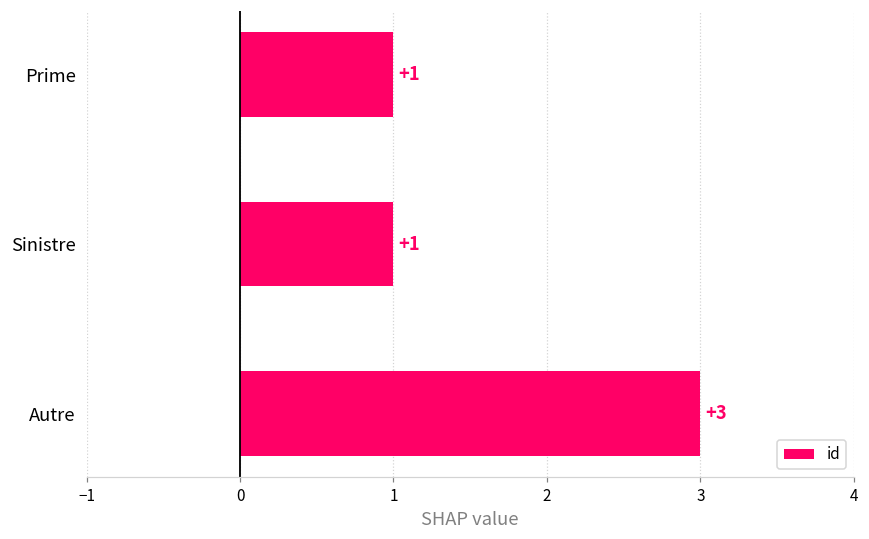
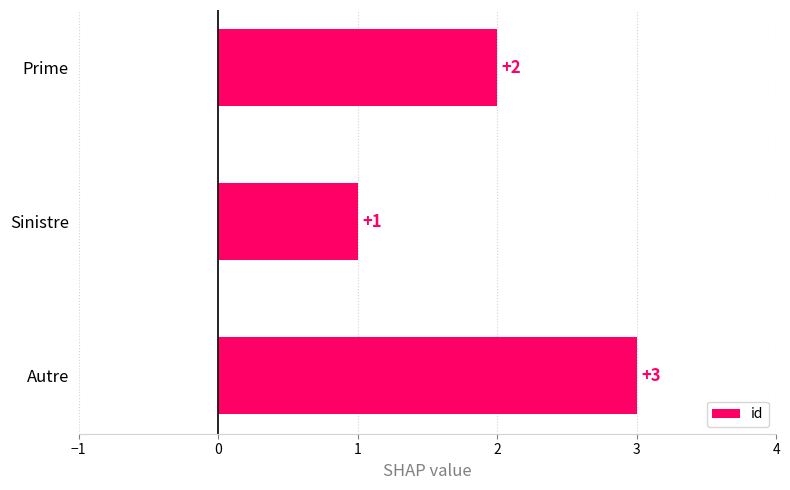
  {
-   "Prime": "+1",
+   "Prime": "+2",
    "Sinistre": "+1",
    "Autre": "+3"
  }
